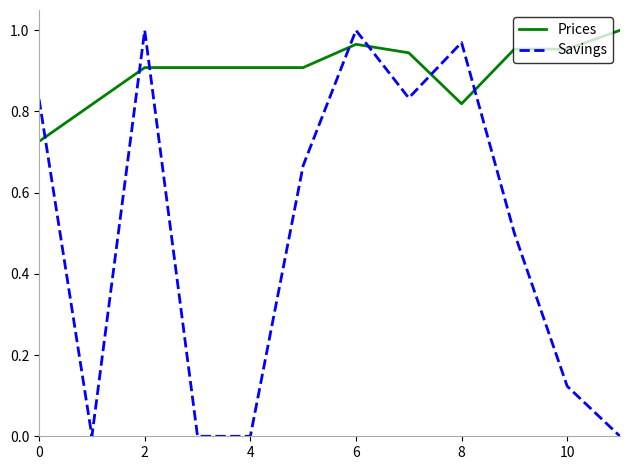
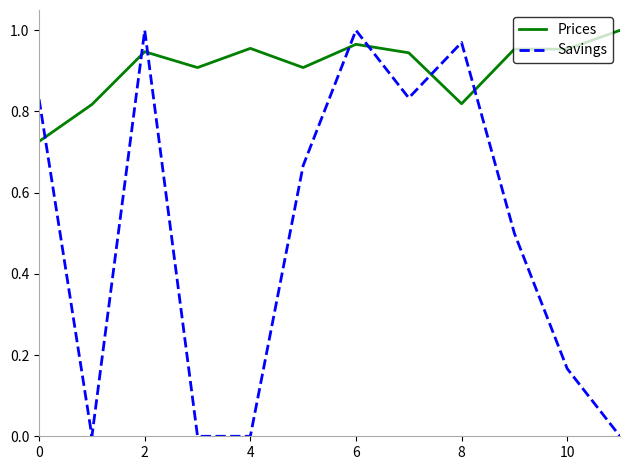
  {
    "Prices": {
      "0": 0.73,
-     "2": 0.91,
-     "4": 0.91,
+     "2": 0.95,
+     "4": 0.96,
      "6": 0.97,
      "8": 0.82
    },
    "Savings": {
      "0": 0.83,
      "2": 1.00,
      "4": 0.00,
      "6": 1.00,
      "8": 0.97,
-     "10": 0.12
+     "10": 0.17
    }
  }
